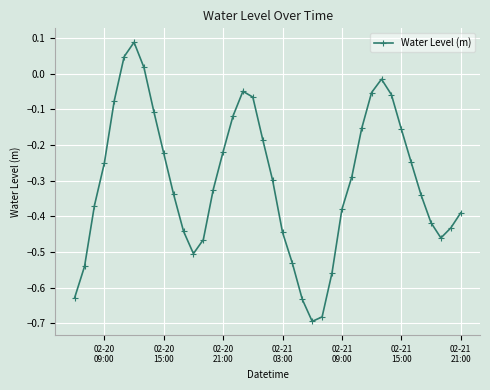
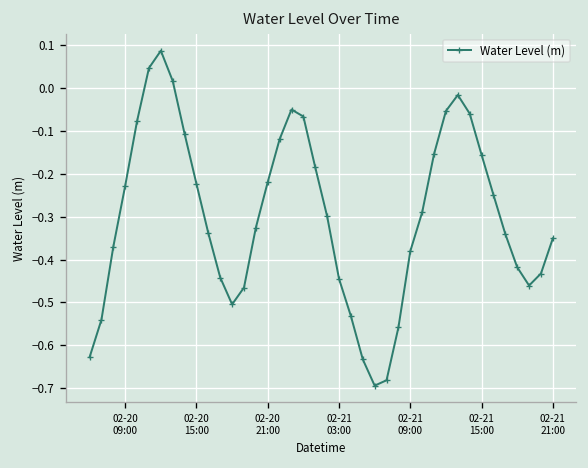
  {
-   "02-20 09:00": -0.25,
+   "02-20 09:00": -0.23,
    "02-20 15:00": -0.22,
    "02-20 21:00": -0.22,
    "02-21 03:00": -0.44,
    "02-21 09:00": -0.38,
    "02-21 15:00": -0.16,
-   "02-21 21:00": -0.39
+   "02-21 21:00": -0.35
  }
